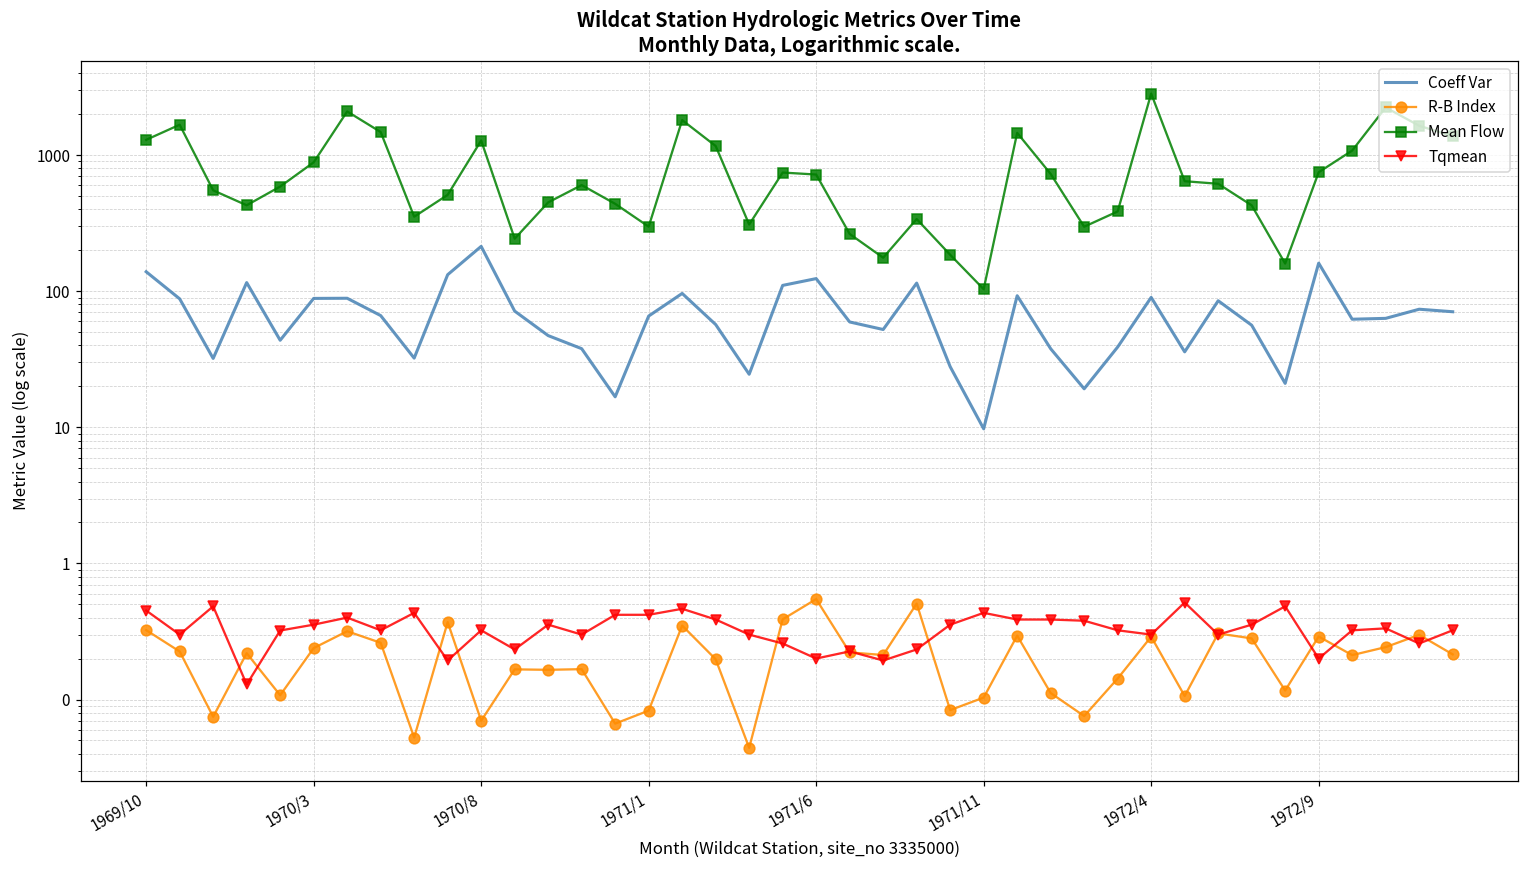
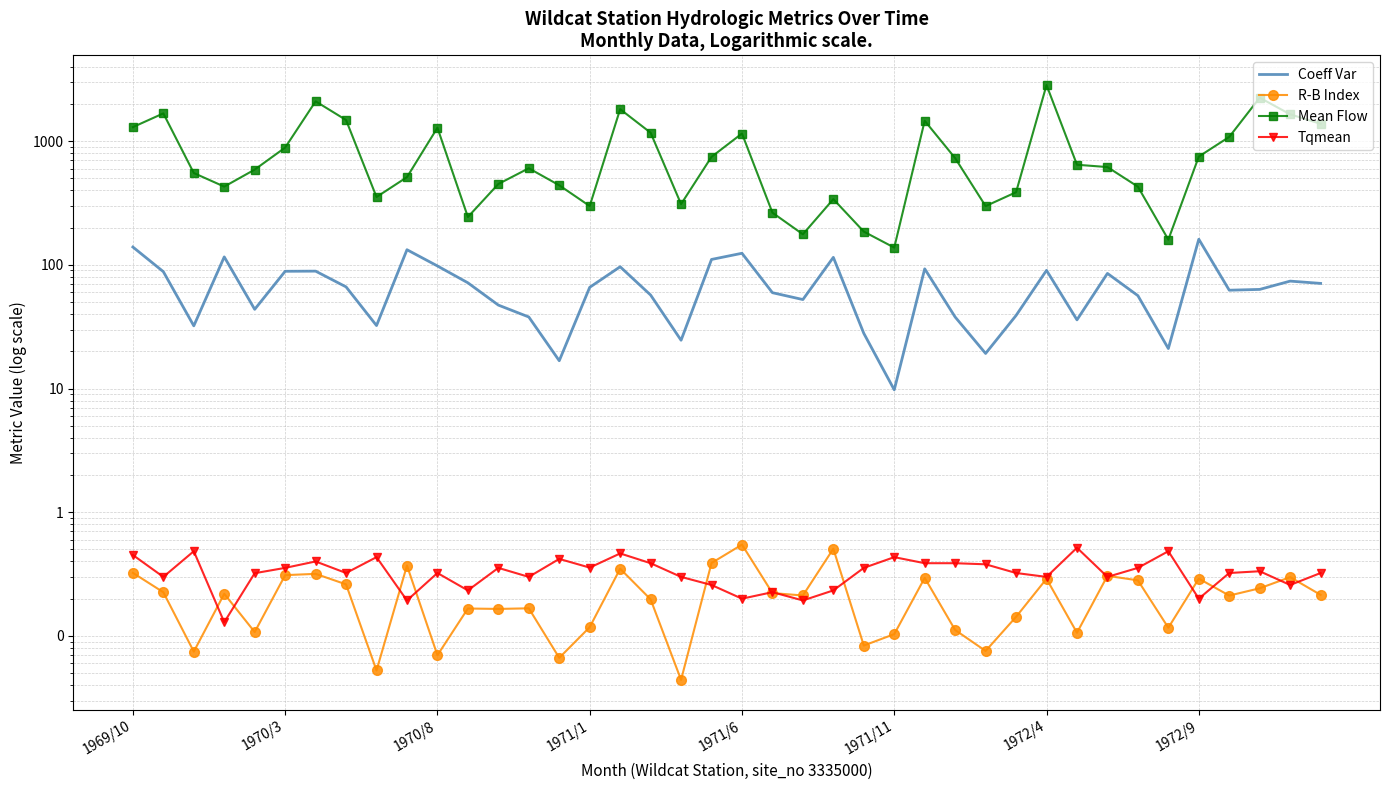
  {
    "Coeff Var": {
      "1969/10": 140,
      "1970/3": 90,
-     "1970/8": 210,
+     "1970/8": 100,
      "1971/1": 70,
      "1971/6": 120,
      "1971/11": 10,
      "1972/4": 90,
      "1972/9": 160
    },
    "R-B Index": {
      "1969/10": 0.32,
-     "1970/3": 0.24,
+     "1970/3": 0.31,
      "1970/8": 0.07,
-     "1971/1": 0.08,
+     "1971/1": 0.12,
      "1971/6": 0.5,
      "1971/11": 0.10,
      "1972/9": 0.29
    },
    "Mean Flow": {
      "1969/10": 1300,
      "1970/3": 900,
      "1970/8": 1300,
      "1971/1": 300,
-     "1971/6": 700,
-     "1971/11": 100,
+     "1971/6": 1200,
+     "1971/11": 140,
      "1972/4": 2800,
      "1972/9": 700
    },
    "Tqmean": {
      "1969/10": 0.45,
      "1970/3": 0.35,
      "1970/8": 0.32,
-     "1971/1": 0.42,
+     "1971/1": 0.36,
      "1971/6": 0.20,
      "1971/11": 0.43,
      "1972/9": 0.20
    }
  }
